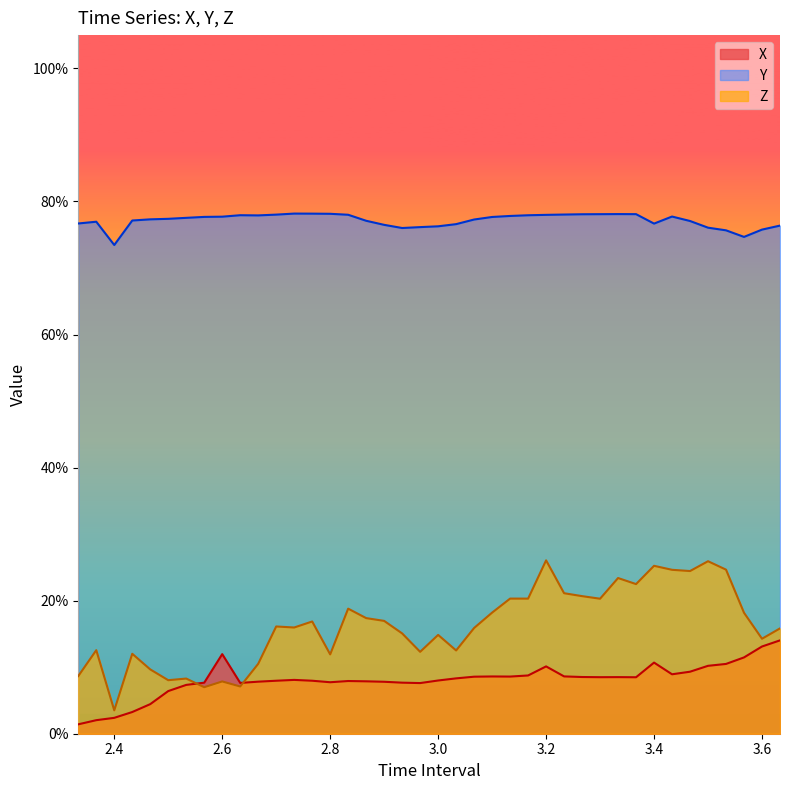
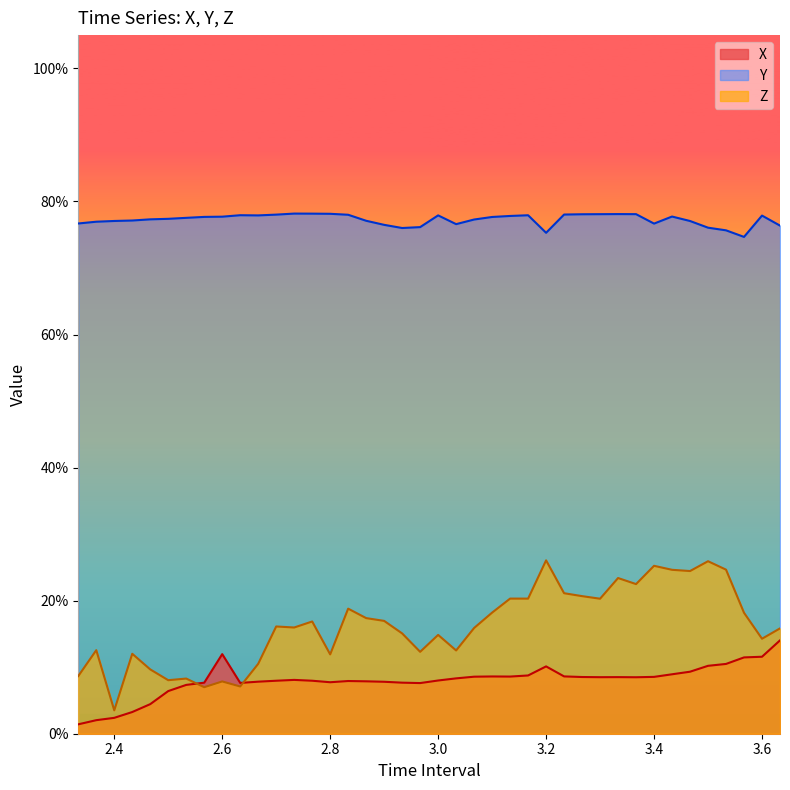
  {
    "X": {
      "2.6": "12%",
      "2.8": "8%",
      "3.0": "8%",
      "3.2": "10%",
-     "3.4": "11%",
-     "3.6": "13%"
+     "3.4": "9%",
+     "3.6": "12%"
    },
    "Y": {
-     "2.4": "73%",
+     "2.4": "77%",
      "2.6": "78%",
      "2.8": "78%",
-     "3.0": "76%",
-     "3.2": "78%",
+     "3.0": "78%",
+     "3.2": "75%",
      "3.4": "77%",
-     "3.6": "76%"
+     "3.6": "78%"
    },
    "Z": {
      "2.4": "4%",
      "2.6": "8%",
      "2.8": "12%",
      "3.0": "15%",
      "3.2": "26%",
      "3.4": "25%",
      "3.6": "14%"
    }
  }
